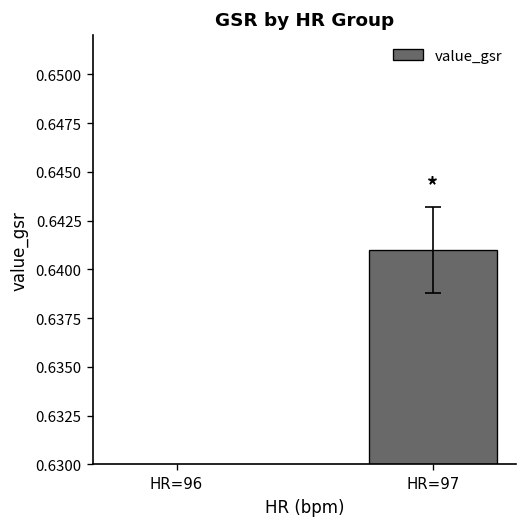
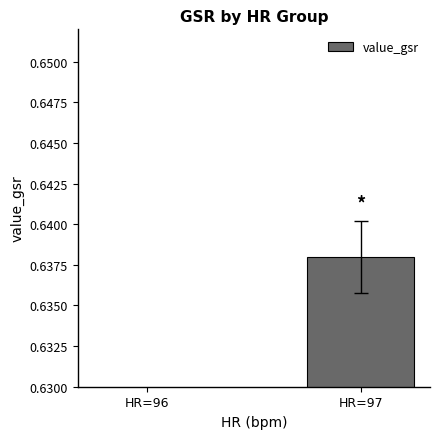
  {
    "value_gsr": {
-     "HR=97": 0.641
+     "HR=97": 0.638
    }
  }
